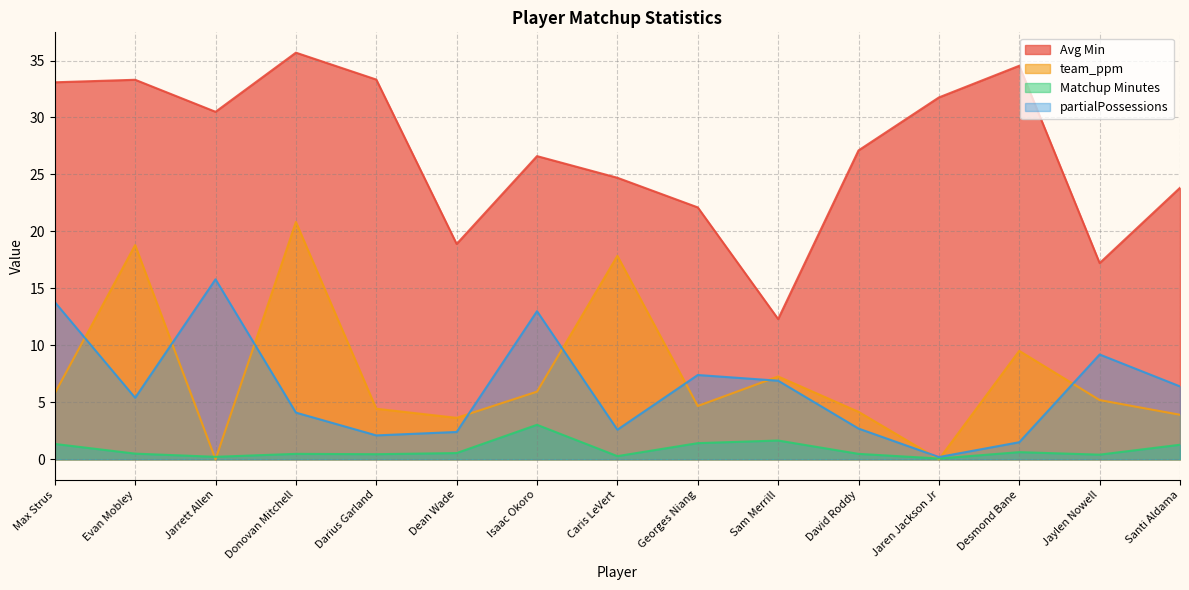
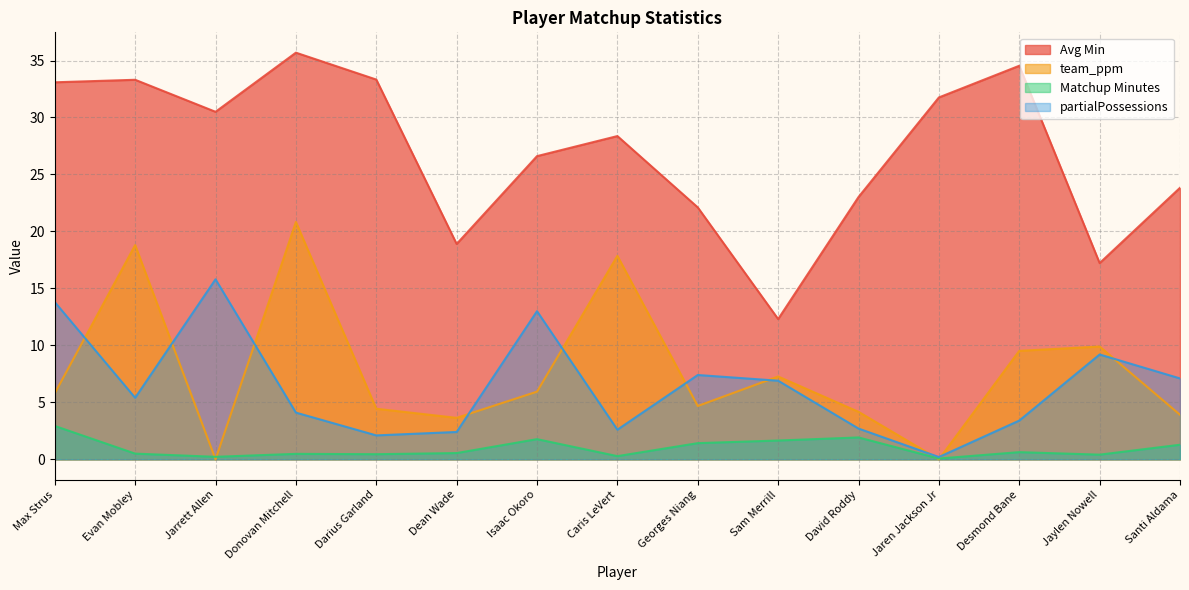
  {
    "Avg Min": {
      "Max Strus": 33.1,
      "Evan Mobley": 33.3,
      "Jarrett Allen": 30.5,
      "Donovan Mitchell": 35.7,
      "Darius Garland": 33.3,
      "Dean Wade": 18.9,
      "Isaac Okoro": 26.6,
-     "Caris LeVert": 24.7,
+     "Caris LeVert": 28.4,
      "Georges Niang": 22.1,
      "Sam Merrill": 12.3,
-     "David Roddy": 27.1,
+     "David Roddy": 23.0,
      "Jaren Jackson Jr": 31.8,
      "Desmond Bane": 34.5,
      "Jaylen Nowell": 17.2,
      "Santi Aldama": 23.8
    },
    "team_ppm": {
      "Max Strus": 5.8,
      "Evan Mobley": 18.8,
      "Donovan Mitchell": 20.8,
      "Darius Garland": 4.4,
      "Dean Wade": 3.6,
      "Isaac Okoro": 5.9,
      "Caris LeVert": 17.9,
      "Georges Niang": 4.7,
      "Sam Merrill": 7.3,
      "David Roddy": 4.2,
      "Desmond Bane": 9.5,
-     "Jaylen Nowell": 5.2,
+     "Jaylen Nowell": 9.9,
      "Santi Aldama": 3.9
    },
    "Matchup Minutes": {
-     "Max Strus": 1.4,
+     "Max Strus": 2.9,
      "Evan Mobley": 0.5,
      "Donovan Mitchell": 0.5,
      "Darius Garland": 0.5,
      "Dean Wade": 0.6,
-     "Isaac Okoro": 3.0,
+     "Isaac Okoro": 1.8,
      "Caris LeVert": 0.3,
      "Georges Niang": 1.4,
      "Sam Merrill": 1.7,
-     "David Roddy": 0.5,
+     "David Roddy": 1.9,
      "Desmond Bane": 0.6,
      "Jaylen Nowell": 0.4,
      "Santi Aldama": 1.3
    },
    "partialPossessions": {
      "Max Strus": 13.8,
      "Evan Mobley": 5.4,
      "Jarrett Allen": 15.8,
      "Donovan Mitchell": 4.1,
      "Darius Garland": 2.1,
      "Dean Wade": 2.4,
      "Isaac Okoro": 13.0,
      "Caris LeVert": 2.6,
      "Georges Niang": 7.4,
      "Sam Merrill": 6.9,
      "David Roddy": 2.7,
-     "Desmond Bane": 1.5,
+     "Desmond Bane": 3.4,
      "Jaylen Nowell": 9.2,
-     "Santi Aldama": 6.4
+     "Santi Aldama": 7.1
    }
  }
